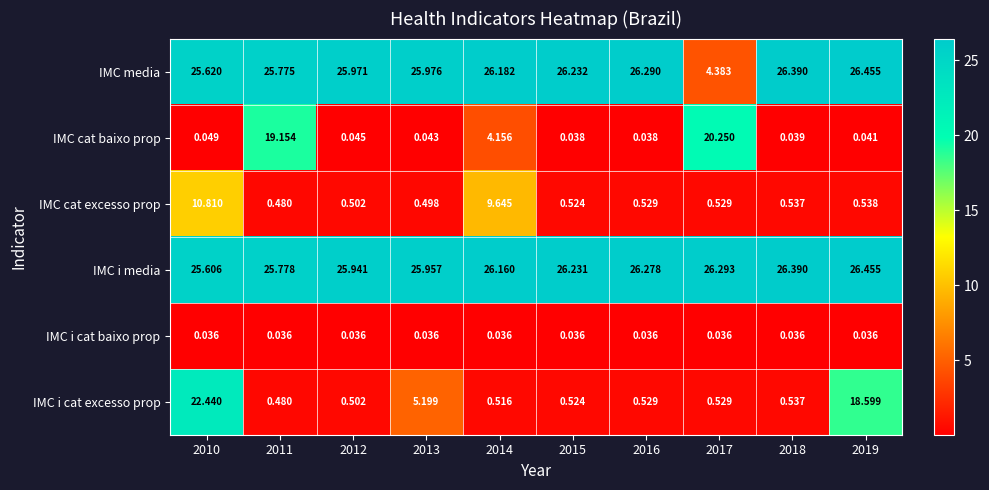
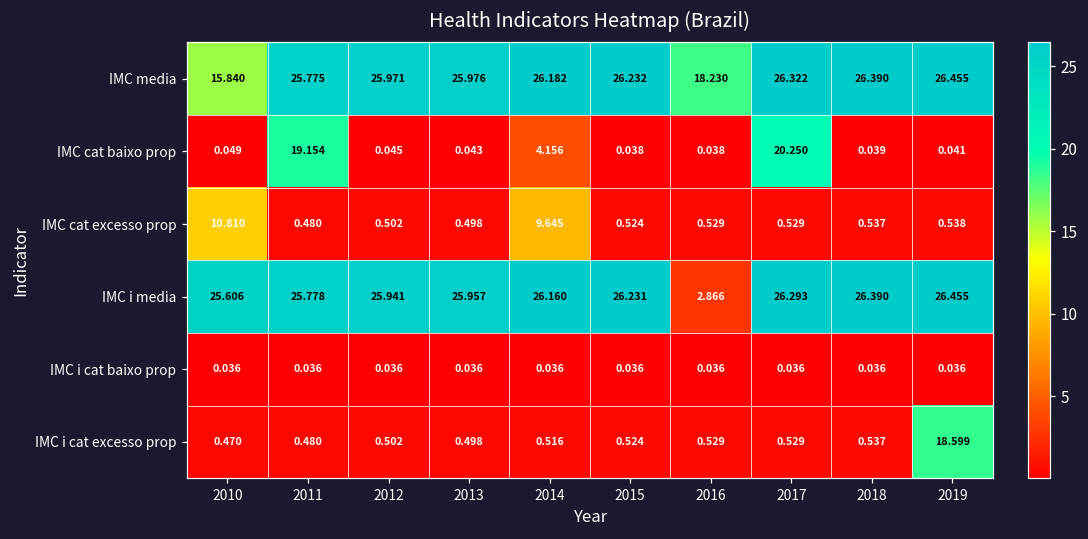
  {
    "IMC media": {
-     "2010": 25.620,
+     "2010": 15.840,
      "2011": 25.775,
      "2012": 25.971,
      "2013": 25.976,
      "2014": 26.182,
      "2015": 26.232,
-     "2016": 26.290,
-     "2017": 4.383,
+     "2016": 18.230,
+     "2017": 26.322,
      "2018": 26.390,
      "2019": 26.455
    },
    "IMC cat baixo prop": {
      "2010": 0.049,
      "2011": 19.154,
      "2012": 0.045,
      "2013": 0.043,
      "2014": 4.156,
      "2015": 0.038,
      "2016": 0.038,
      "2017": 20.250,
      "2018": 0.039,
      "2019": 0.041
    },
    "IMC cat excesso prop": {
      "2010": 10.810,
      "2011": 0.480,
      "2012": 0.502,
      "2013": 0.498,
      "2014": 9.645,
      "2015": 0.524,
      "2016": 0.529,
      "2017": 0.529,
      "2018": 0.537,
      "2019": 0.538
    },
    "IMC i media": {
      "2010": 25.606,
      "2011": 25.778,
      "2012": 25.941,
      "2013": 25.957,
      "2014": 26.160,
      "2015": 26.231,
-     "2016": 26.278,
+     "2016": 2.866,
      "2017": 26.293,
      "2018": 26.390,
      "2019": 26.455
    },
    "IMC i cat baixo prop": {
      "2010": 0.036,
      "2011": 0.036,
      "2012": 0.036,
      "2013": 0.036,
      "2014": 0.036,
      "2015": 0.036,
      "2016": 0.036,
      "2017": 0.036,
      "2018": 0.036,
      "2019": 0.036
    },
    "IMC i cat excesso prop": {
-     "2010": 22.440,
+     "2010": 0.470,
      "2011": 0.480,
      "2012": 0.502,
-     "2013": 5.199,
+     "2013": 0.498,
      "2014": 0.516,
      "2015": 0.524,
      "2016": 0.529,
      "2017": 0.529,
      "2018": 0.537,
      "2019": 18.599
    }
  }
